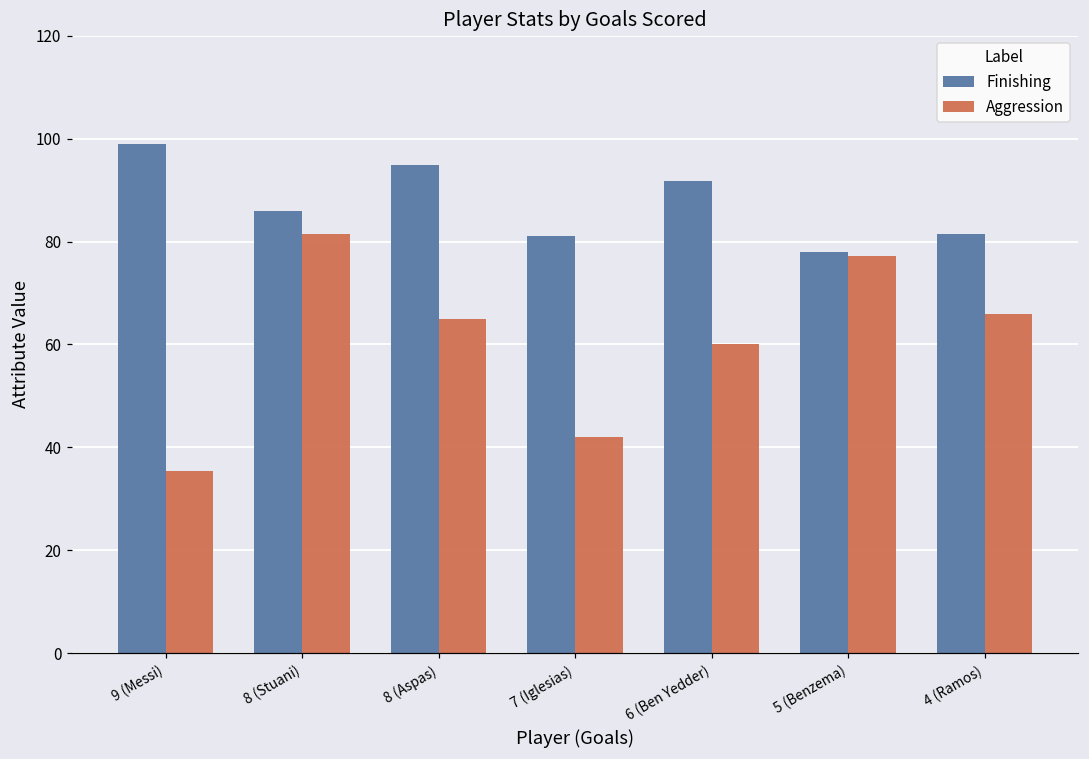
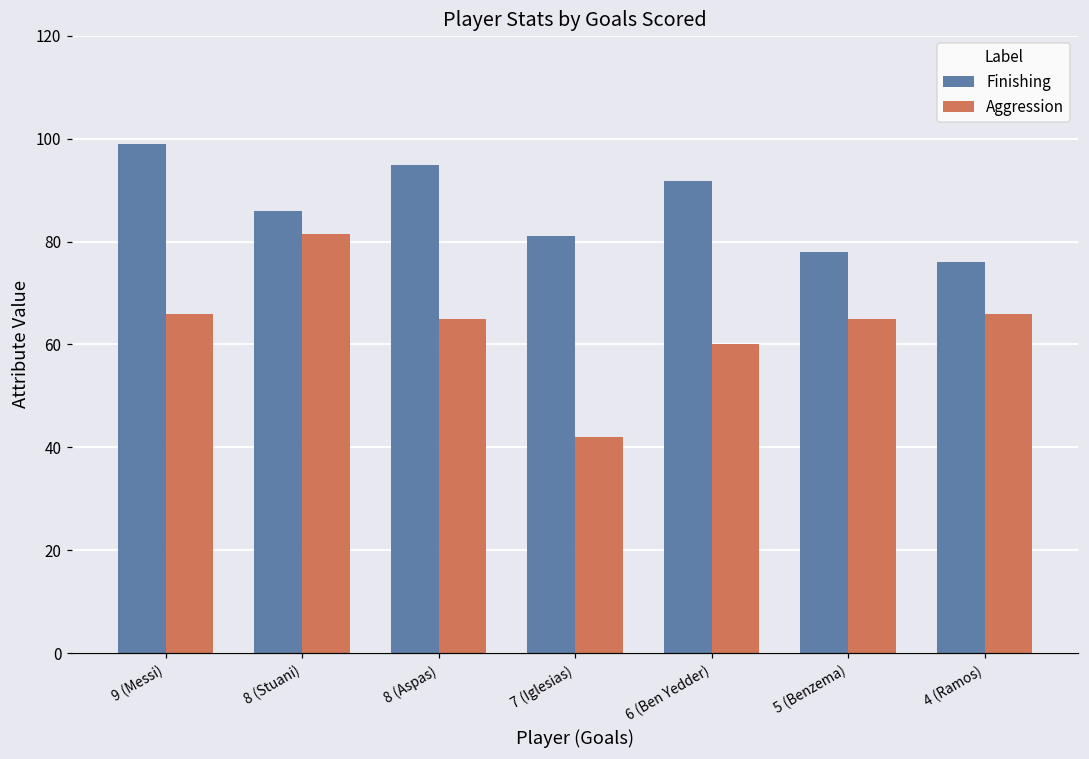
  {
    "Finishing": {
      "9 (Messi)": 99,
      "8 (Stuani)": 86,
      "8 (Aspas)": 95,
      "7 (Iglesias)": 81,
      "6 (Ben Yedder)": 92,
      "5 (Benzema)": 78,
-     "4 (Ramos)": 81
+     "4 (Ramos)": 76
    },
    "Aggression": {
-     "9 (Messi)": 36,
+     "9 (Messi)": 66,
      "8 (Stuani)": 81,
      "8 (Aspas)": 65,
      "7 (Iglesias)": 42,
      "6 (Ben Yedder)": 60,
-     "5 (Benzema)": 77,
+     "5 (Benzema)": 65,
      "4 (Ramos)": 66
    }
  }
